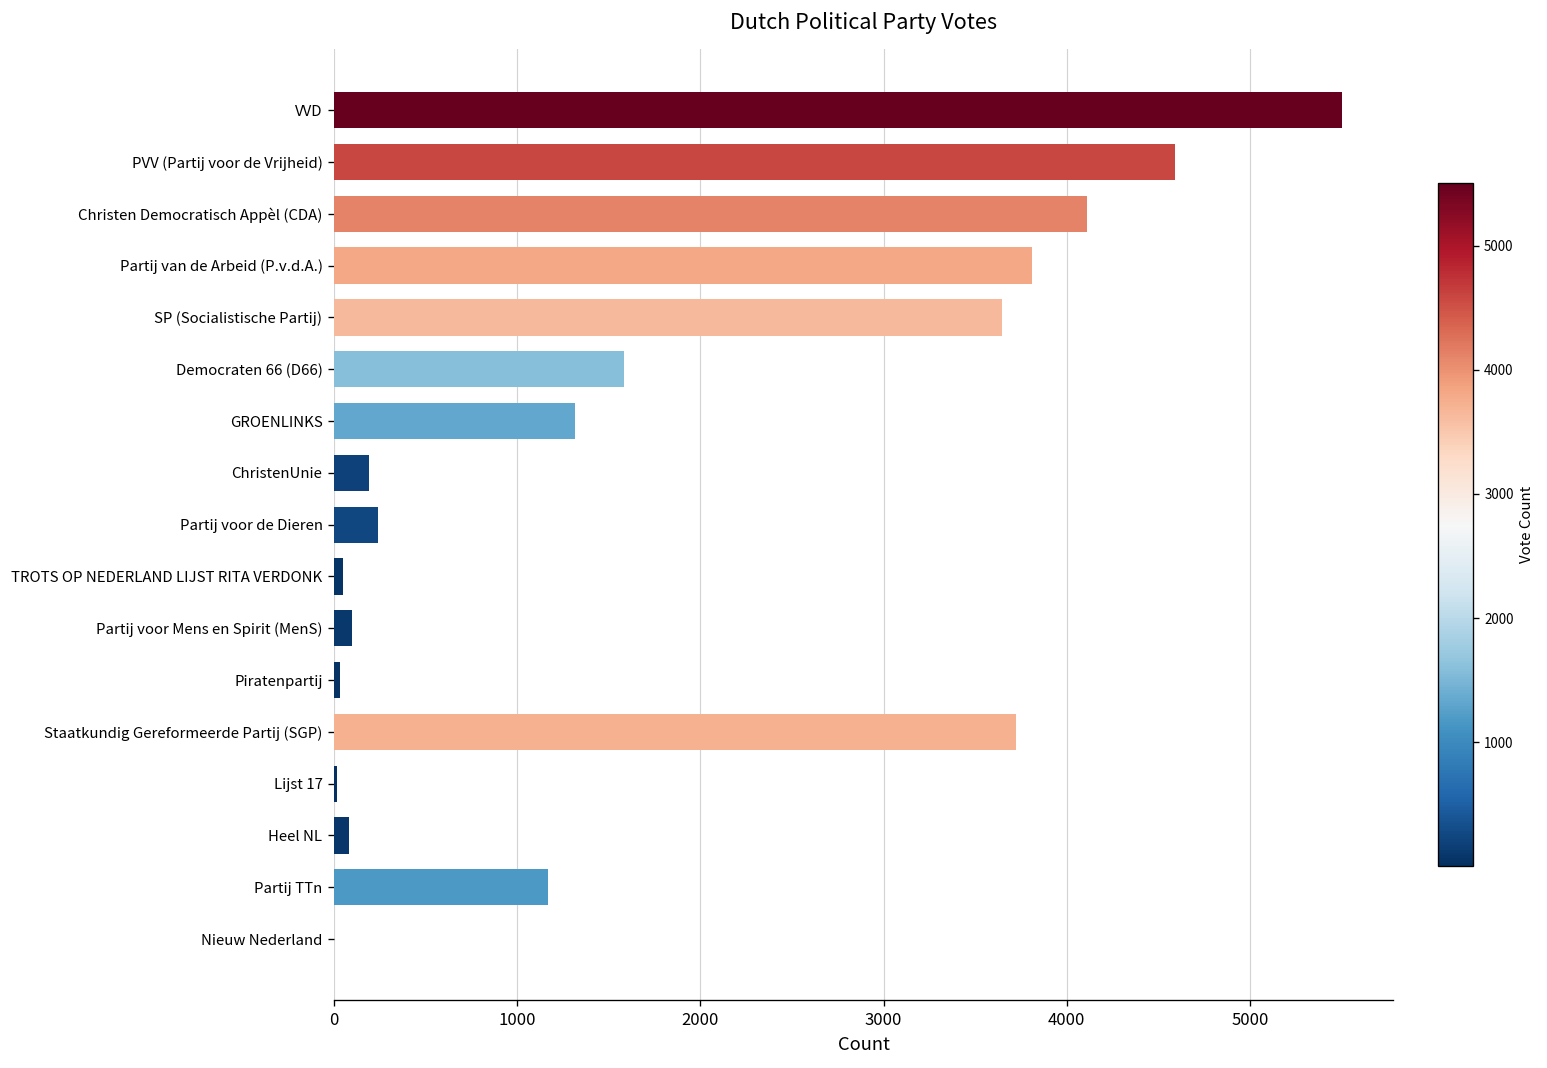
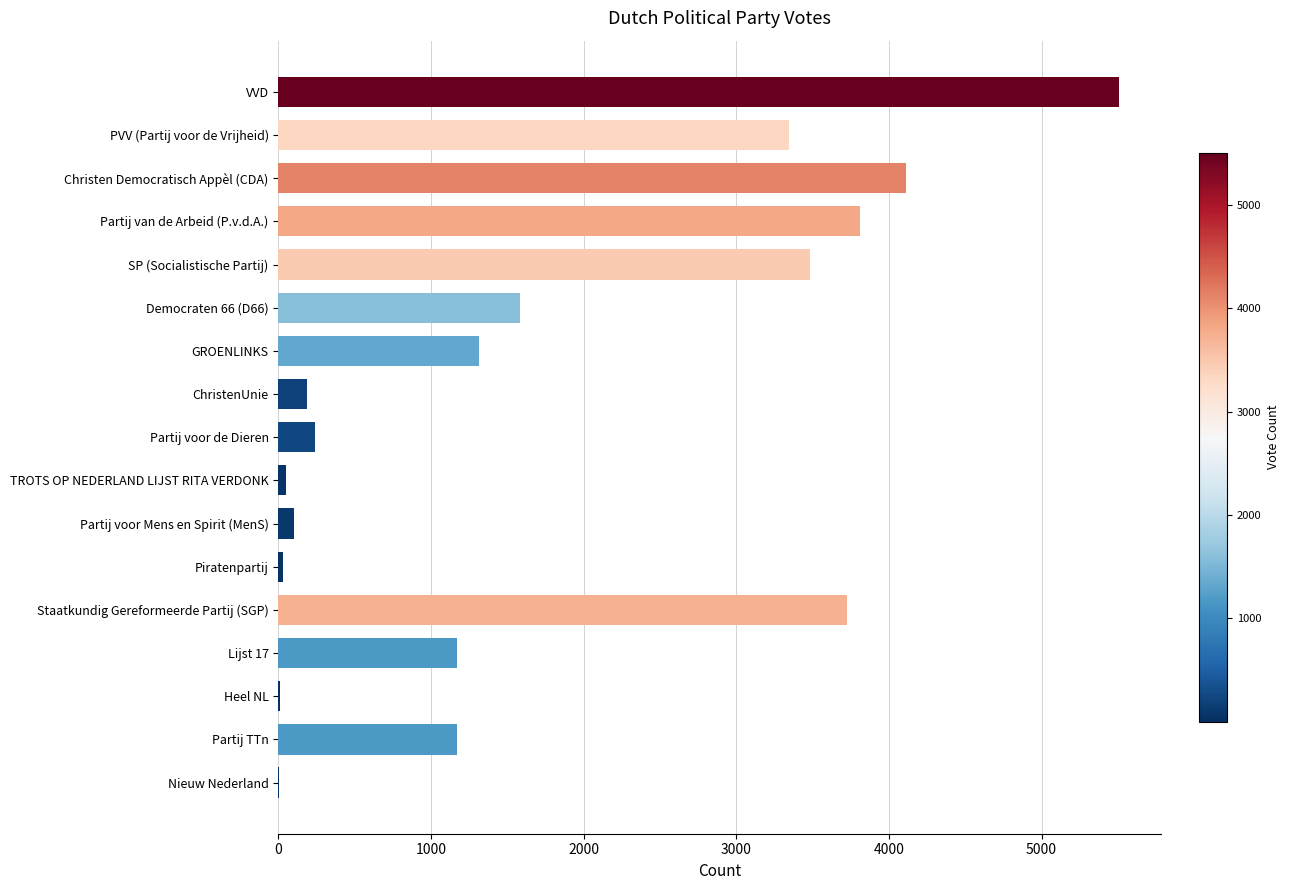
  {
    "VVD": 5510,
-   "PVV (Partij voor de Vrijheid)": 4590,
+   "PVV (Partij voor de Vrijheid)": 3340,
    "Christen Democratisch Appèl (CDA)": 4110,
    "Partij van de Arbeid (P.v.d.A.)": 3810,
-   "SP (Socialistische Partij)": 3650,
+   "SP (Socialistische Partij)": 3480,
    "Democraten 66 (D66)": 1580,
    "GROENLINKS": 1310,
    "ChristenUnie": 190,
    "Partij voor de Dieren": 240,
    "TROTS OP NEDERLAND LIJST RITA VERDONK": 50,
    "Partij voor Mens en Spirit (MenS)": 100,
    "Piratenpartij": 30,
    "Staatkundig Gereformeerde Partij (SGP)": 3720,
-   "Lijst 17": 20,
-   "Heel NL": 80,
+   "Lijst 17": 1170,
+   "Heel NL": 10,
    "Partij TTn": 1170
  }
